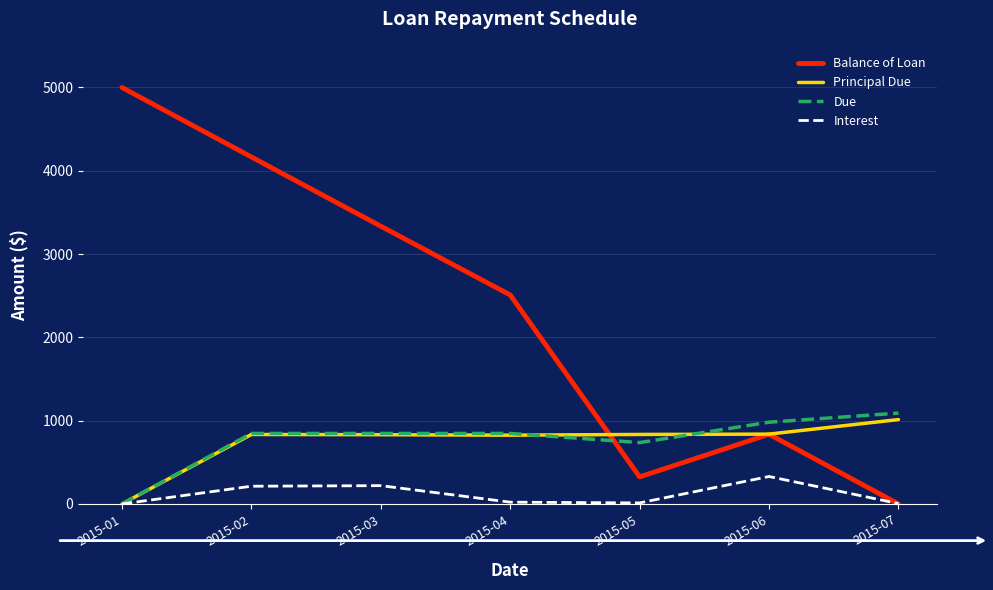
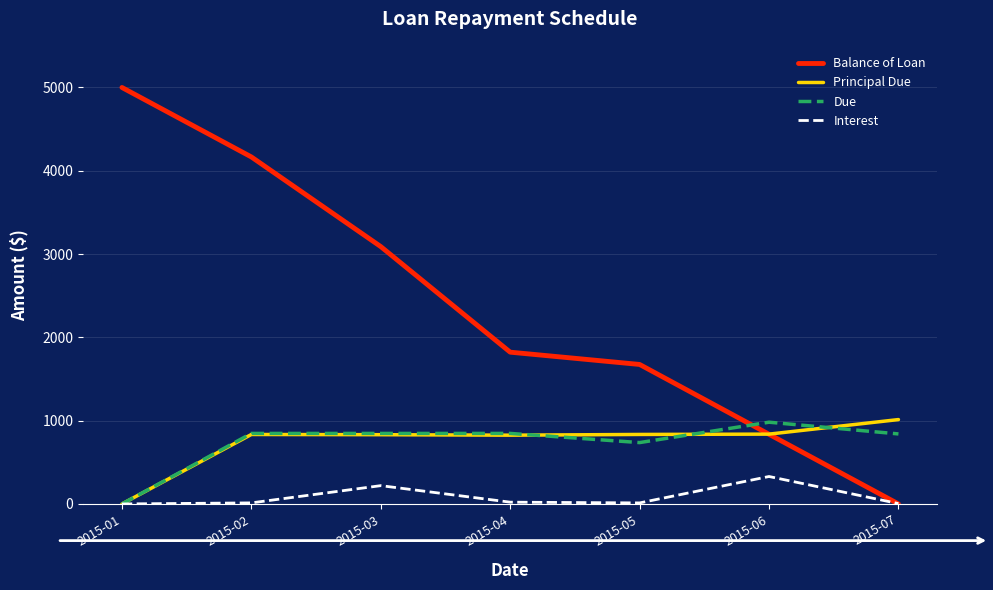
  {
    "Balance of Loan": {
      "2015-01": 5000,
      "2015-02": 4200,
-     "2015-03": 3300,
-     "2015-04": 2500,
-     "2015-05": 300
+     "2015-03": 3100,
+     "2015-04": 1800,
+     "2015-05": 1700
    },
    "Principal Due": {
      "2015-05": 800,
      "2015-07": 1000
    },
    "Due": {
      "2015-05": 700,
      "2015-06": 1000,
-     "2015-07": 1100
+     "2015-07": 800
    },
    "Interest": {
-     "2015-02": 200,
+     "2015-02": 0,
      "2015-03": 200,
      "2015-04": 0,
      "2015-05": 0,
      "2015-06": 300
    }
  }
